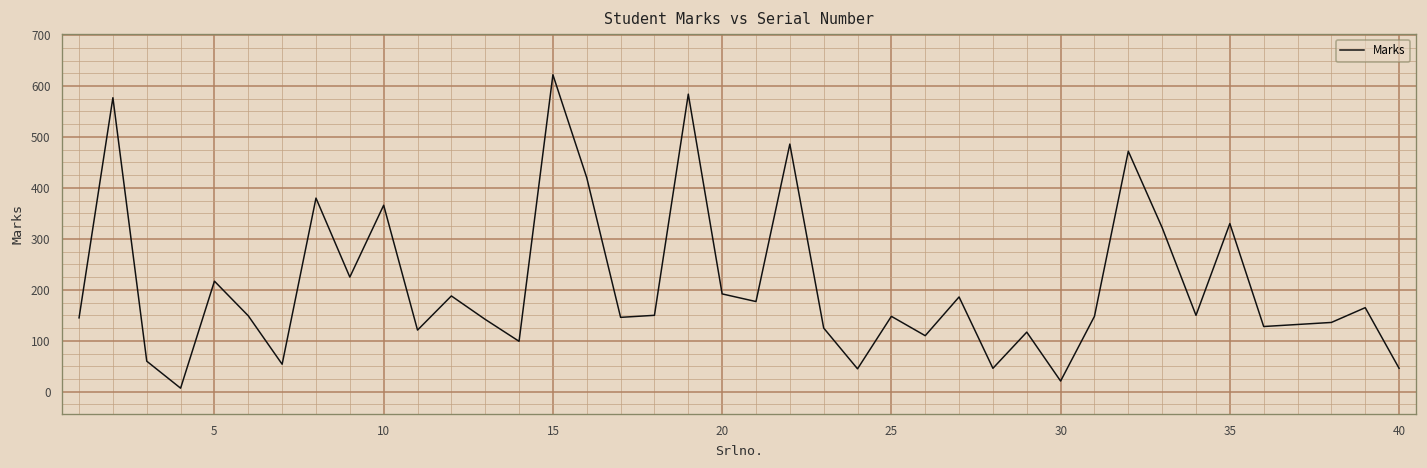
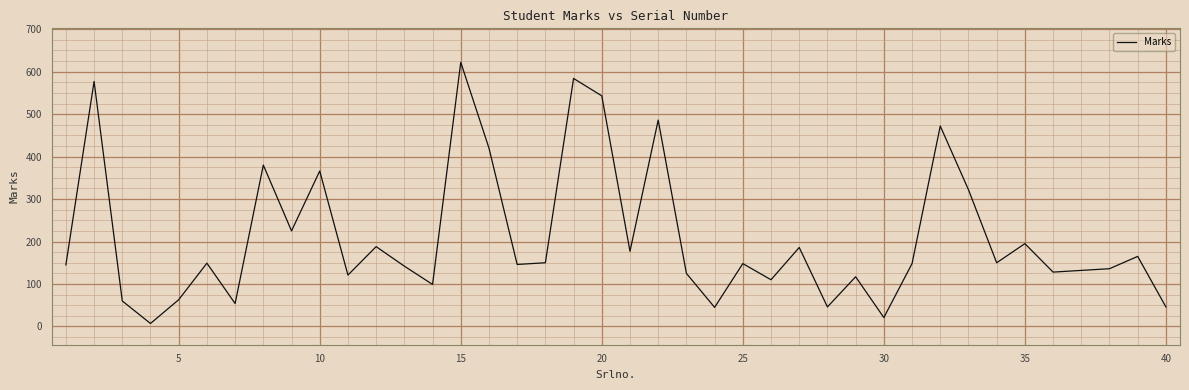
  {
-   "5": 220,
+   "5": 60,
    "10": 370,
    "15": 620,
-   "20": 190,
+   "20": 540,
    "25": 150,
    "30": 20,
-   "35": 330,
+   "35": 200,
    "40": 50
  }
